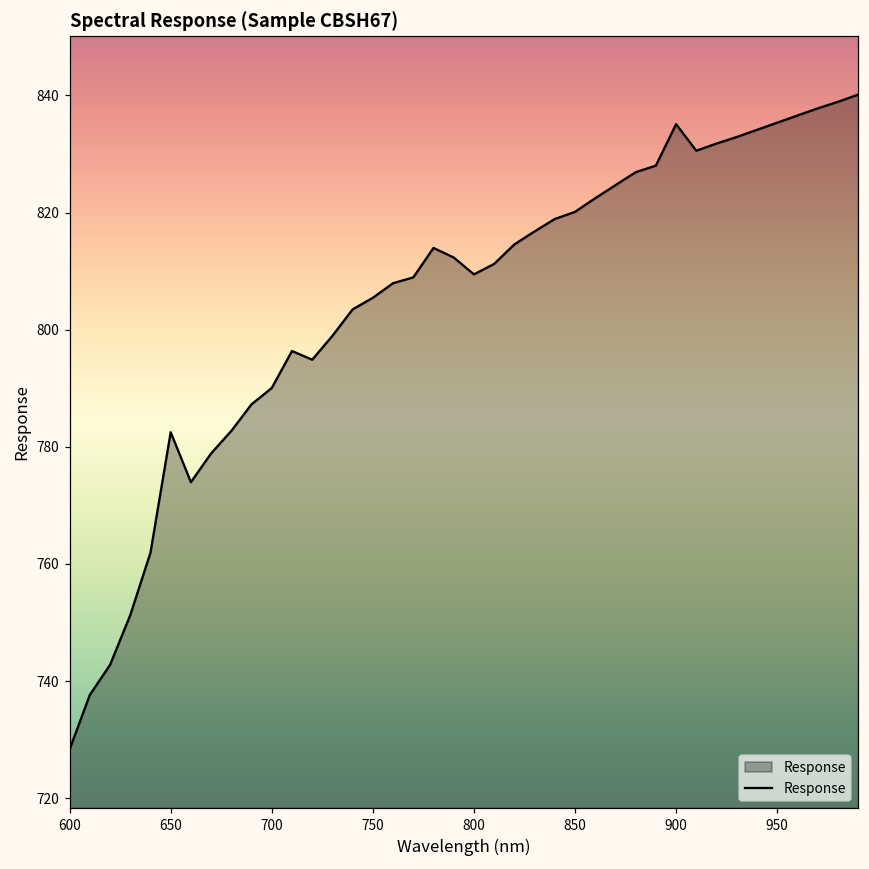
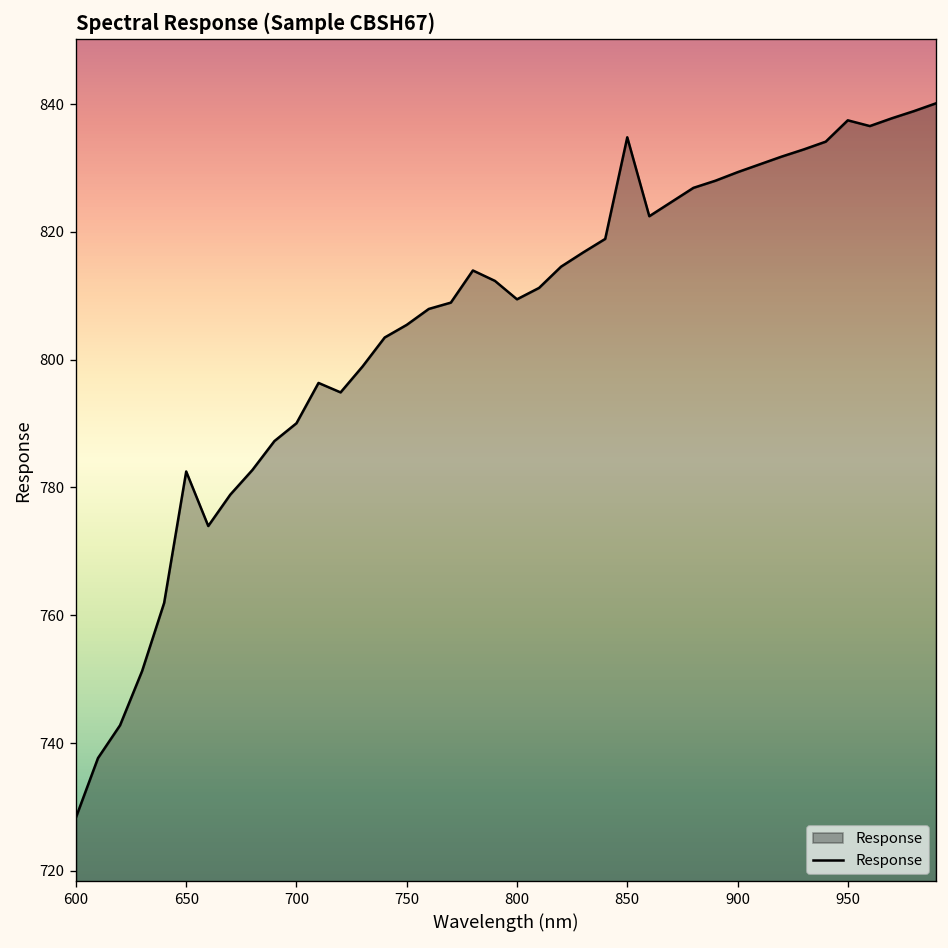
  {
    "600": 728,
    "650": 783,
    "700": 790,
    "750": 805,
    "800": 809,
-   "850": 820,
-   "900": 835,
-   "950": 835
+   "850": 835,
+   "900": 829,
+   "950": 837
  }
